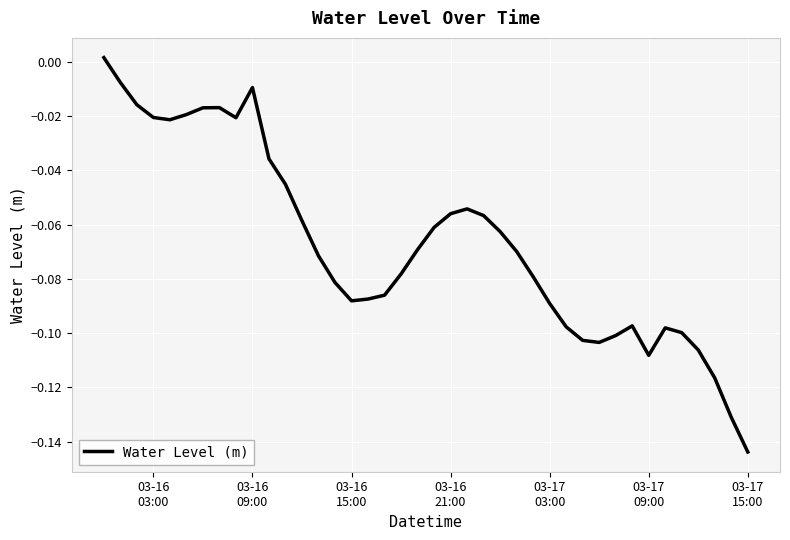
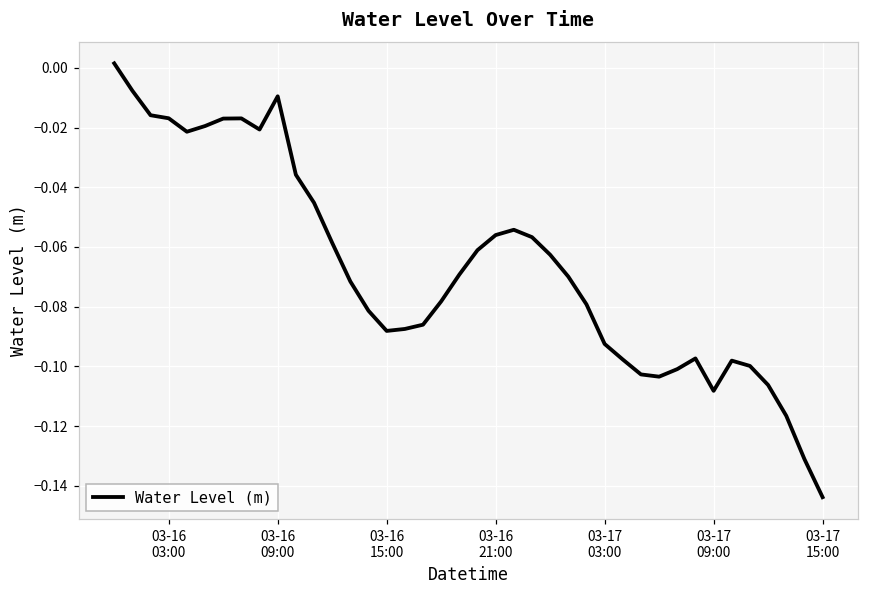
  {
-   "03-16 03:00": -0.021,
+   "03-16 03:00": -0.017,
    "03-16 09:00": -0.010,
    "03-16 15:00": -0.088,
    "03-16 21:00": -0.056,
-   "03-17 03:00": -0.089,
+   "03-17 03:00": -0.092,
    "03-17 09:00": -0.108,
    "03-17 15:00": -0.144
  }
